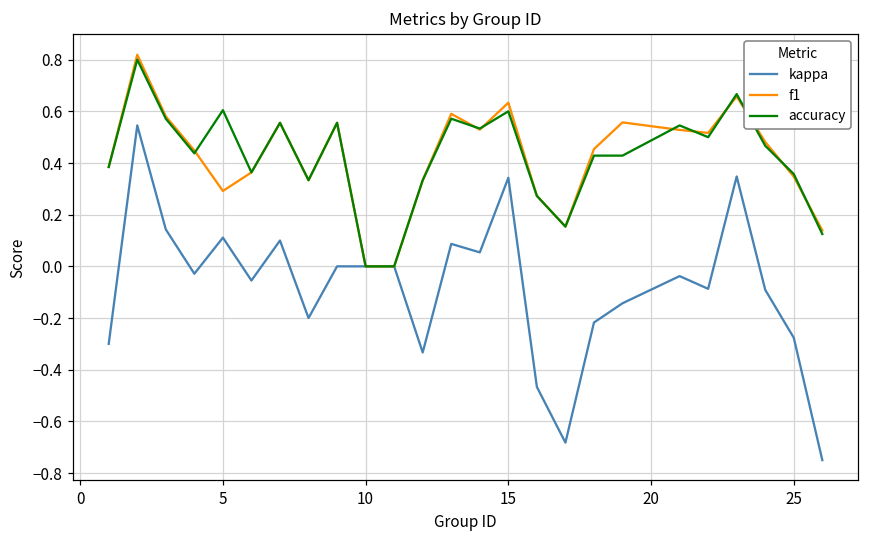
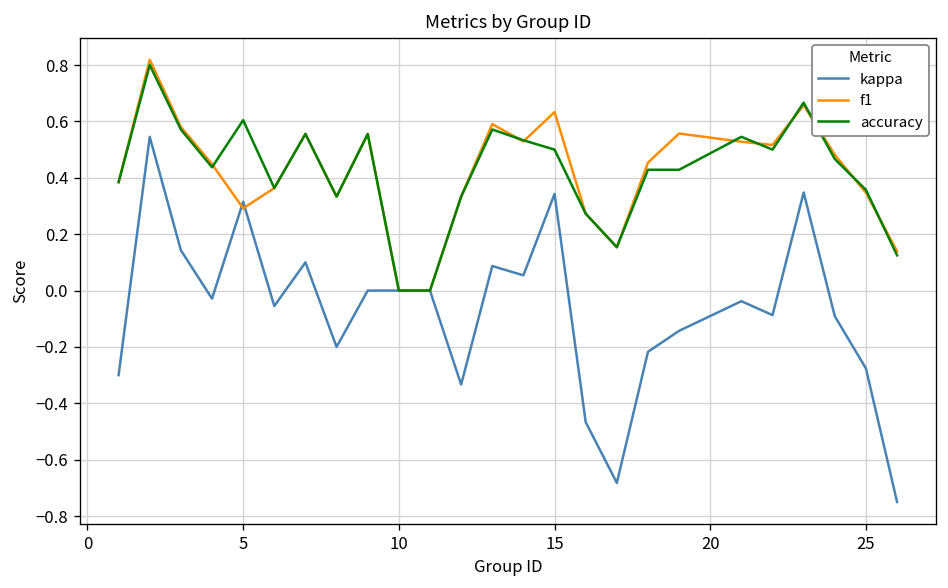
  {
    "kappa": {
-     "5": 0.11,
+     "5": 0.32,
      "15": 0.34,
      "25": -0.28
    },
    "f1": {
      "5": 0.29,
      "15": 0.63
    },
    "accuracy": {
      "5": 0.6,
-     "15": 0.6
+     "15": 0.5
    }
  }
